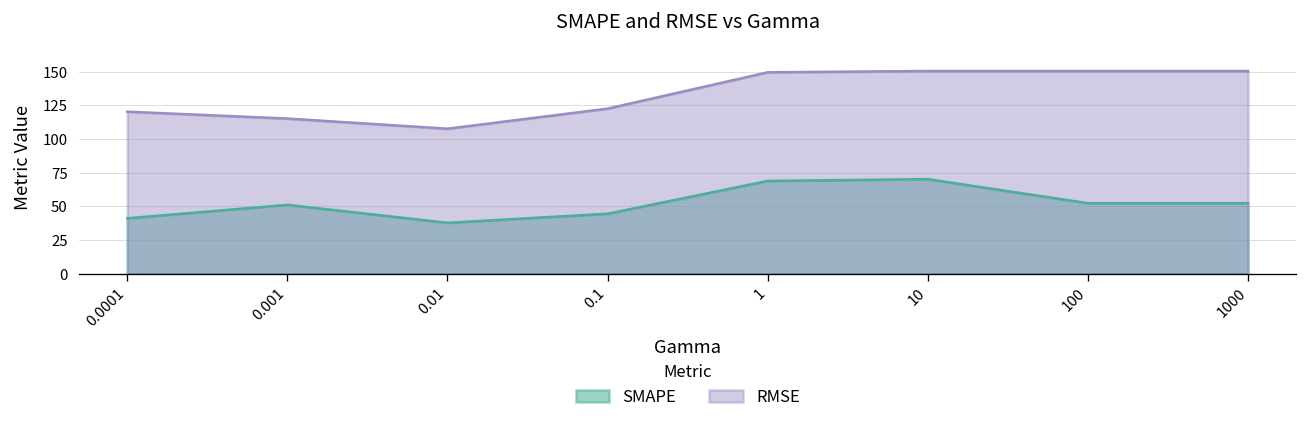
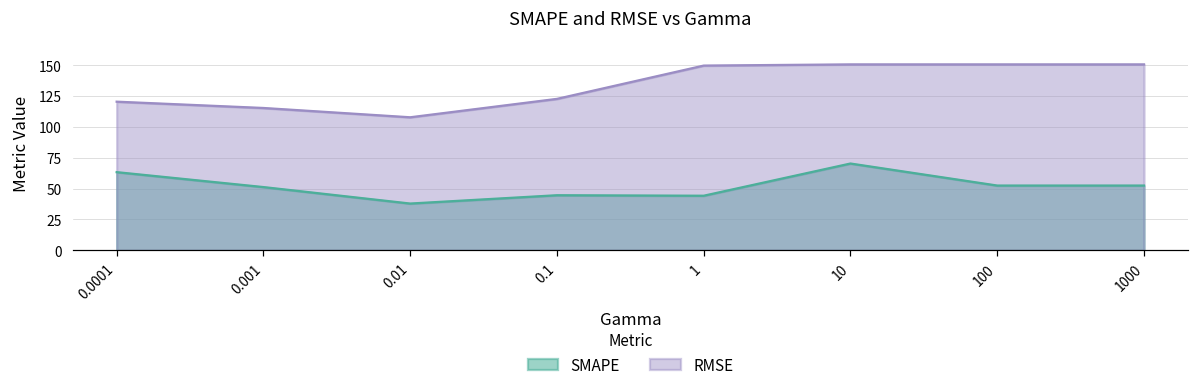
  {
    "SMAPE": {
-     "0.0001": 41,
+     "0.0001": 63,
      "0.001": 51,
      "0.01": 38,
      "0.1": 45,
-     "1": 69,
+     "1": 44,
      "10": 70,
      "100": 52,
      "1000": 52
    },
    "RMSE": {
      "0.0001": 120,
      "0.001": 115,
      "0.01": 108,
      "0.1": 123,
      "1": 150,
      "10": 151,
      "100": 151,
      "1000": 151
    }
  }
